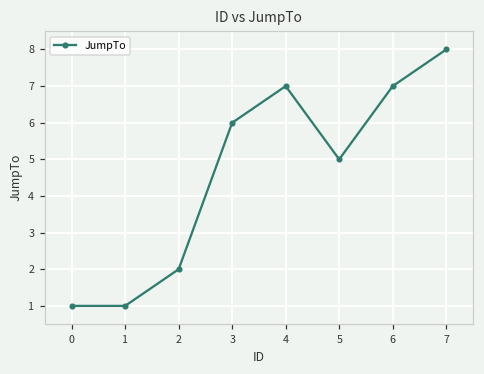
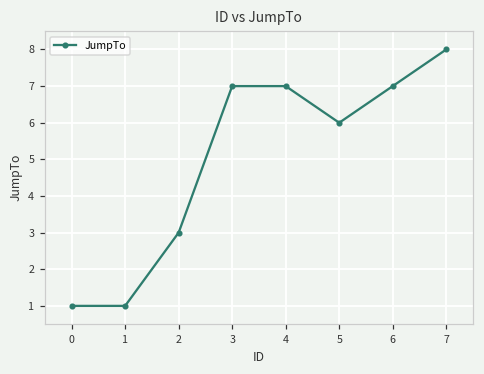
  {
    "0": 1,
    "1": 1,
-   "2": 2,
-   "3": 6,
+   "2": 3,
+   "3": 7,
    "4": 7,
-   "5": 5,
+   "5": 6,
    "6": 7,
    "7": 8
  }
